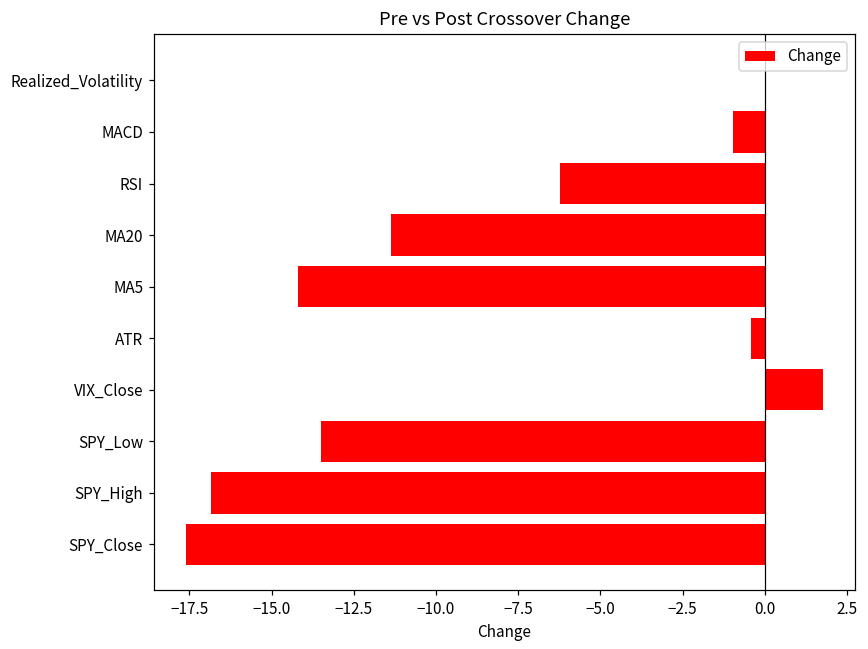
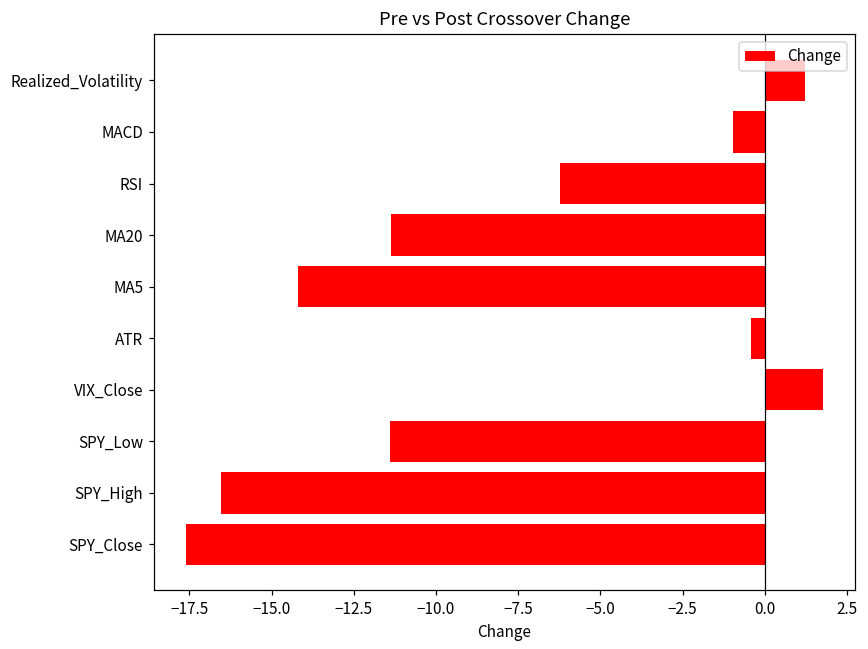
  {
-   "Realized_Volatility": 0.0,
+   "Realized_Volatility": 1.2,
    "MACD": -1.0,
    "RSI": -6.2,
    "MA20": -11.4,
    "MA5": -14.2,
    "ATR": -0.4,
    "VIX_Close": 1.8,
-   "SPY_Low": -13.5,
-   "SPY_High": -16.8,
+   "SPY_Low": -11.4,
+   "SPY_High": -16.5,
    "SPY_Close": -17.6
  }
